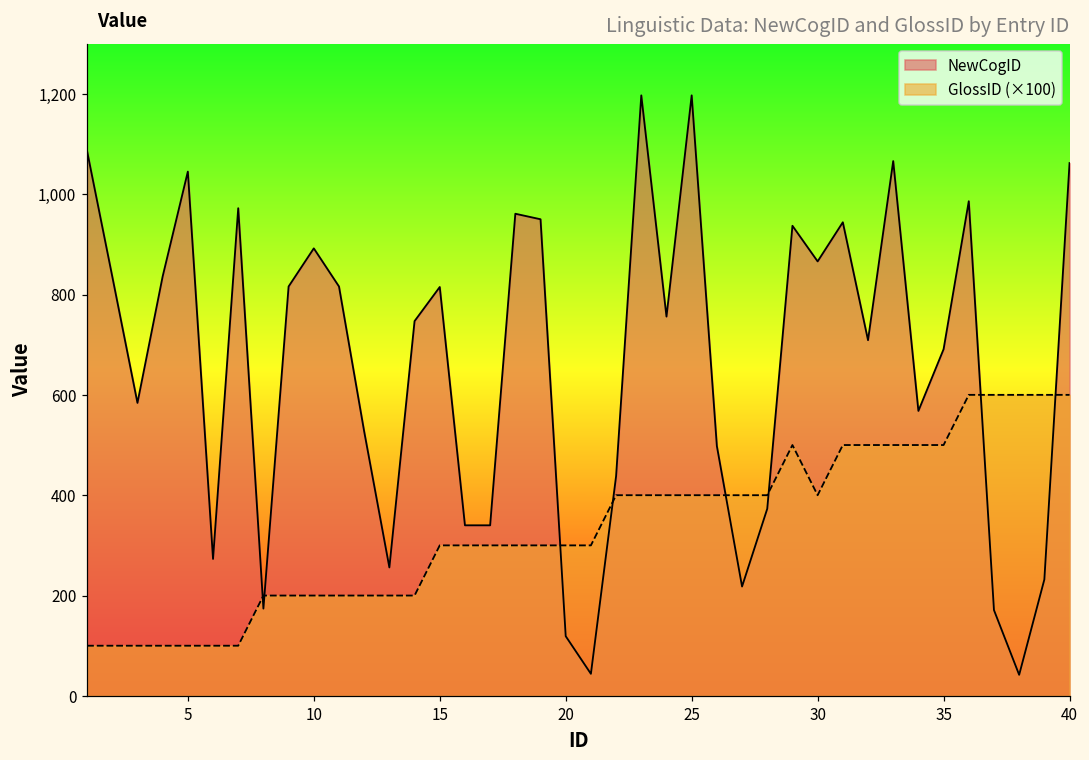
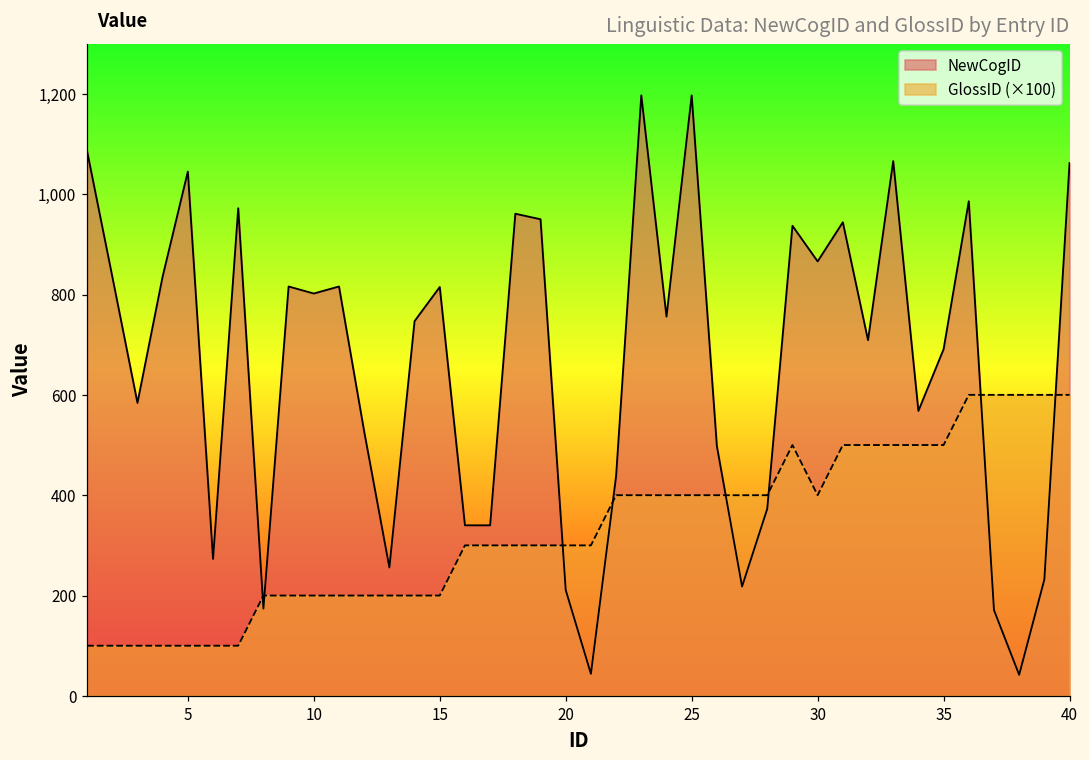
  {
    "NewCogID": {
      "5": "1,050",
-     "10": "890",
+     "10": "800",
      "15": "820",
-     "20": "120",
+     "20": "210",
      "25": "1,200",
      "30": "870",
      "35": "690",
      "40": "1,060"
    },
    "GlossID (×100)": {
      "5": "100",
      "10": "200",
-     "15": "300",
+     "15": "200",
      "20": "300",
      "25": "400",
      "30": "400",
      "35": "500",
      "40": "600"
    }
  }
